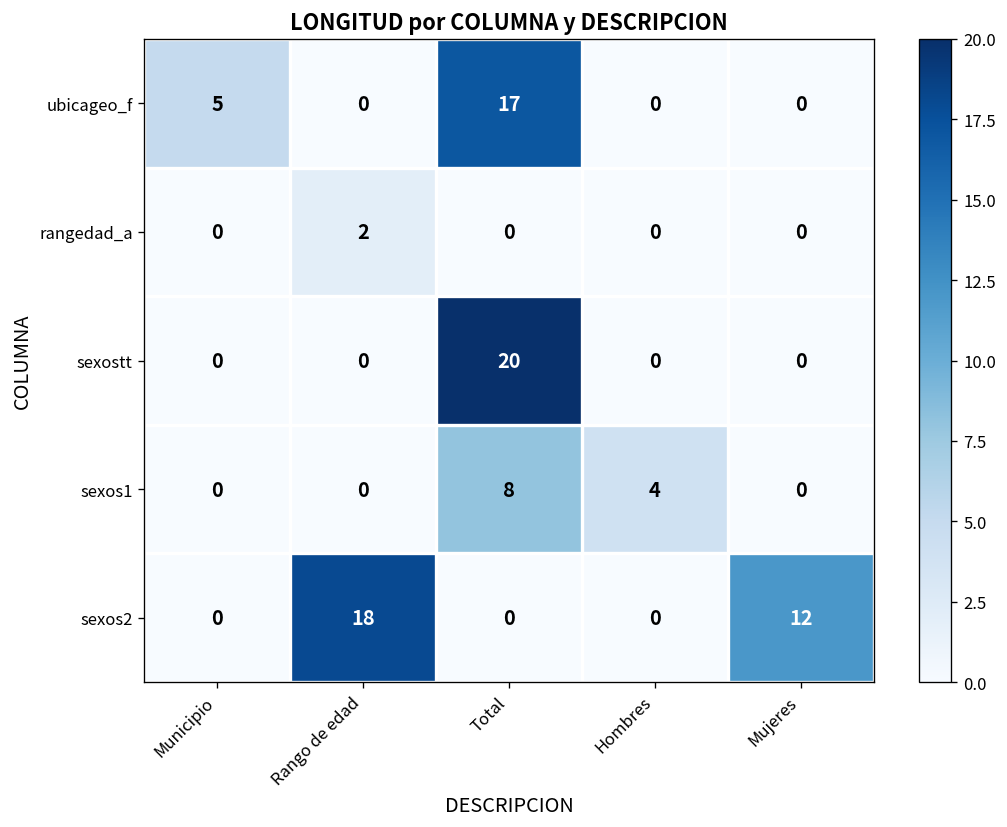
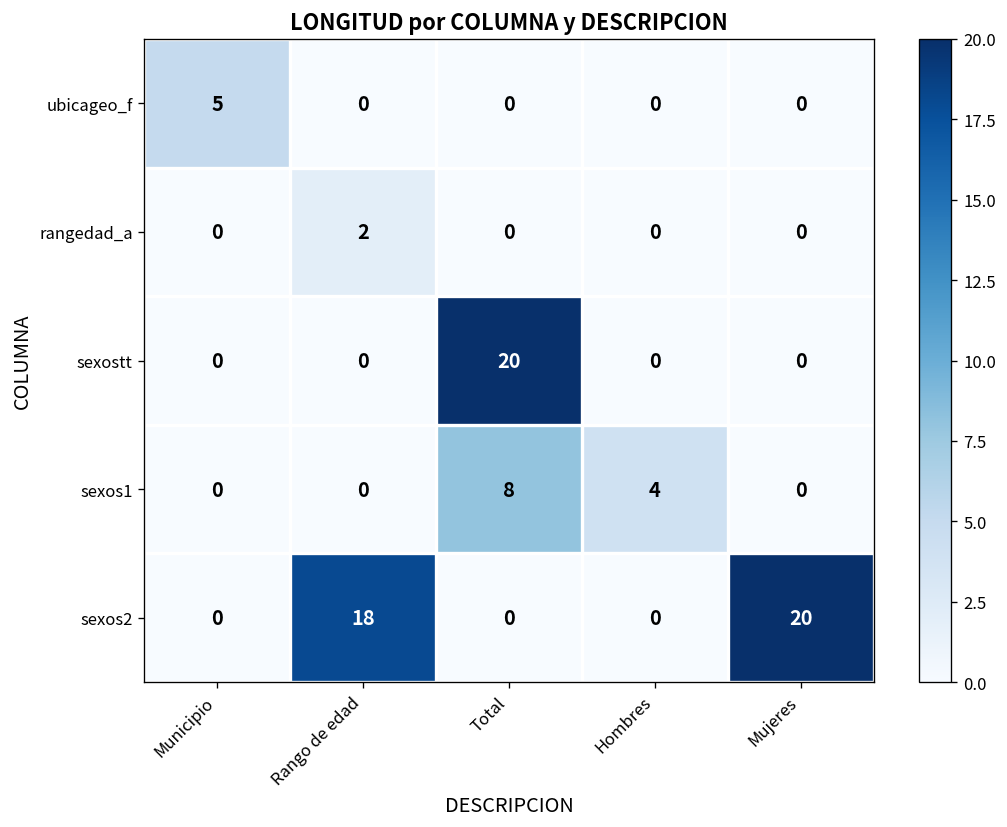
  {
    "ubicageo_f": {
      "Municipio": 5,
      "Rango de edad": 0,
-     "Total": 17,
+     "Total": 0,
      "Hombres": 0,
      "Mujeres": 0
    },
    "rangedad_a": {
      "Municipio": 0,
      "Rango de edad": 2,
      "Total": 0,
      "Hombres": 0,
      "Mujeres": 0
    },
    "sexostt": {
      "Municipio": 0,
      "Rango de edad": 0,
      "Total": 20,
      "Hombres": 0,
      "Mujeres": 0
    },
    "sexos1": {
      "Municipio": 0,
      "Rango de edad": 0,
      "Total": 8,
      "Hombres": 4,
      "Mujeres": 0
    },
    "sexos2": {
      "Municipio": 0,
      "Rango de edad": 18,
      "Total": 0,
      "Hombres": 0,
-     "Mujeres": 12
+     "Mujeres": 20
    }
  }
